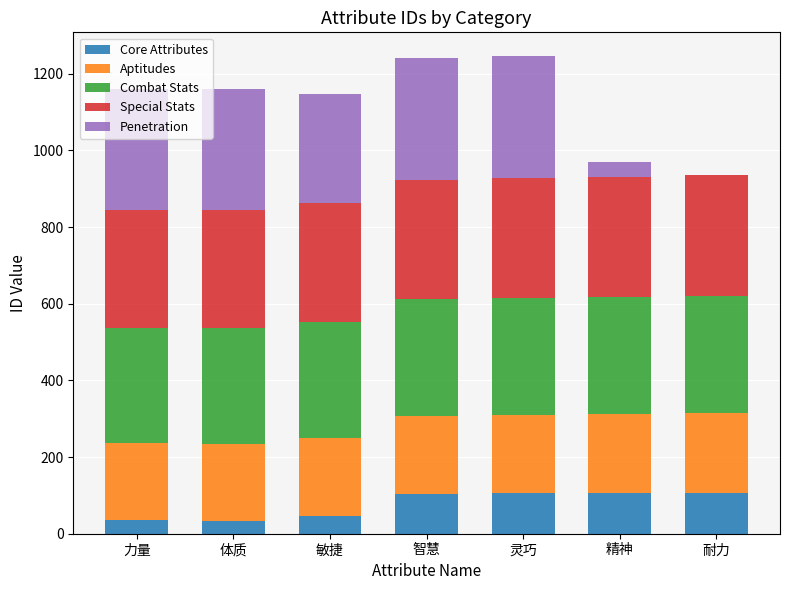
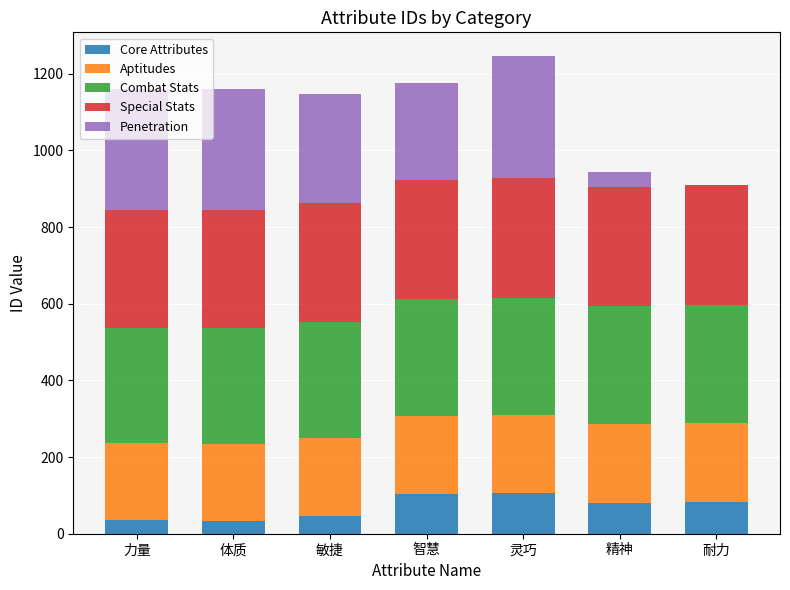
  {
    "Core Attributes": {
      "力量": 40,
      "体质": 30,
      "敏捷": 50,
      "智慧": 100,
      "灵巧": 110,
-     "精神": 110,
-     "耐力": 110
+     "精神": 80,
+     "耐力": 80
    },
    "Aptitudes": {
      "力量": 200,
      "体质": 200,
      "敏捷": 200,
      "智慧": 200,
      "灵巧": 210,
      "精神": 210,
      "耐力": 210
    },
    "Combat Stats": {
      "力量": 300,
      "体质": 300,
      "敏捷": 300,
      "智慧": 300,
      "灵巧": 310,
      "精神": 310,
      "耐力": 310
    },
    "Special Stats": {
      "力量": 310,
      "体质": 310,
      "敏捷": 310,
      "智慧": 310,
      "灵巧": 310,
      "精神": 310,
      "耐力": 310
    },
    "Penetration": {
      "体质": 320,
      "敏捷": 280,
-     "智慧": 320,
+     "智慧": 250,
      "灵巧": 320,
      "精神": 40,
      "耐力": 0
    }
  }
